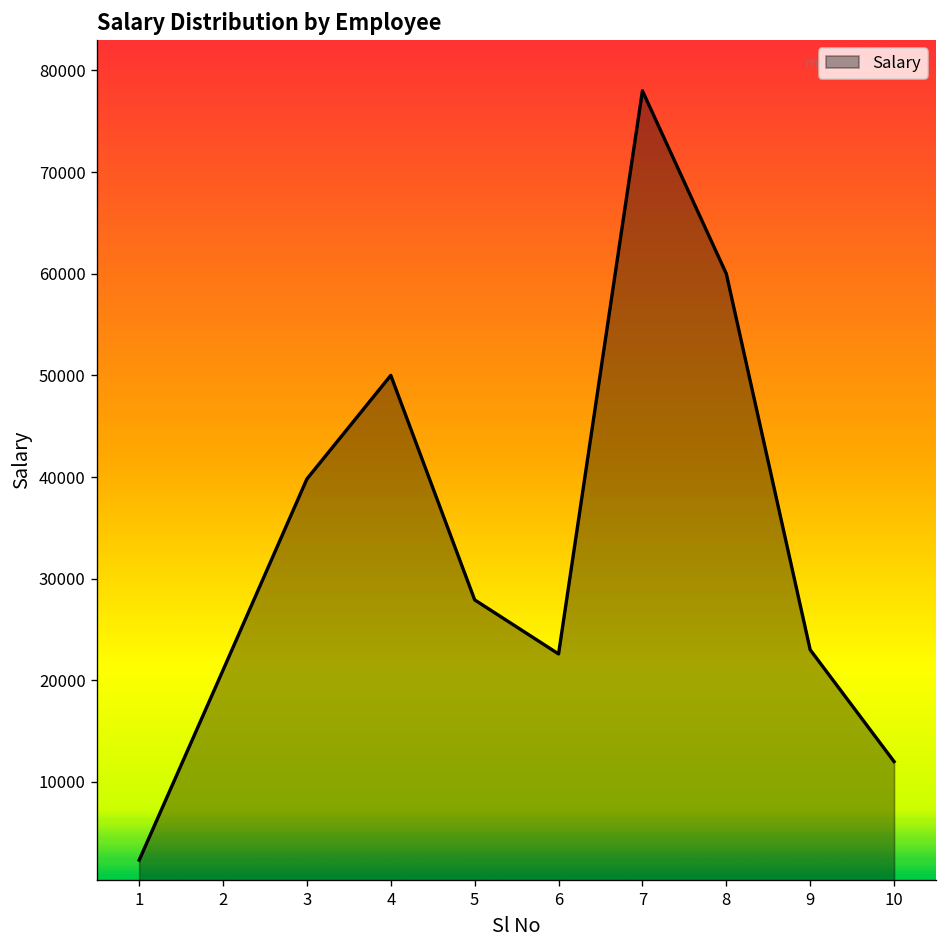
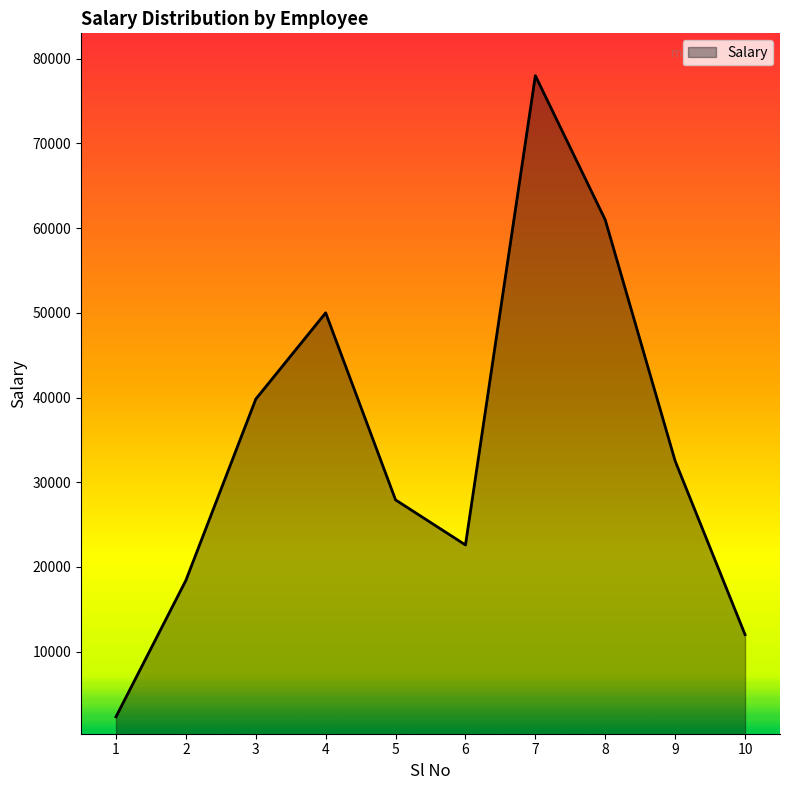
  {
    "1": 2000,
-   "2": 21000,
+   "2": 18000,
    "3": 40000,
    "4": 50000,
    "5": 28000,
    "6": 23000,
    "7": 78000,
-   "8": 60000,
-   "9": 23000,
+   "8": 61000,
+   "9": 33000,
    "10": 12000
  }
